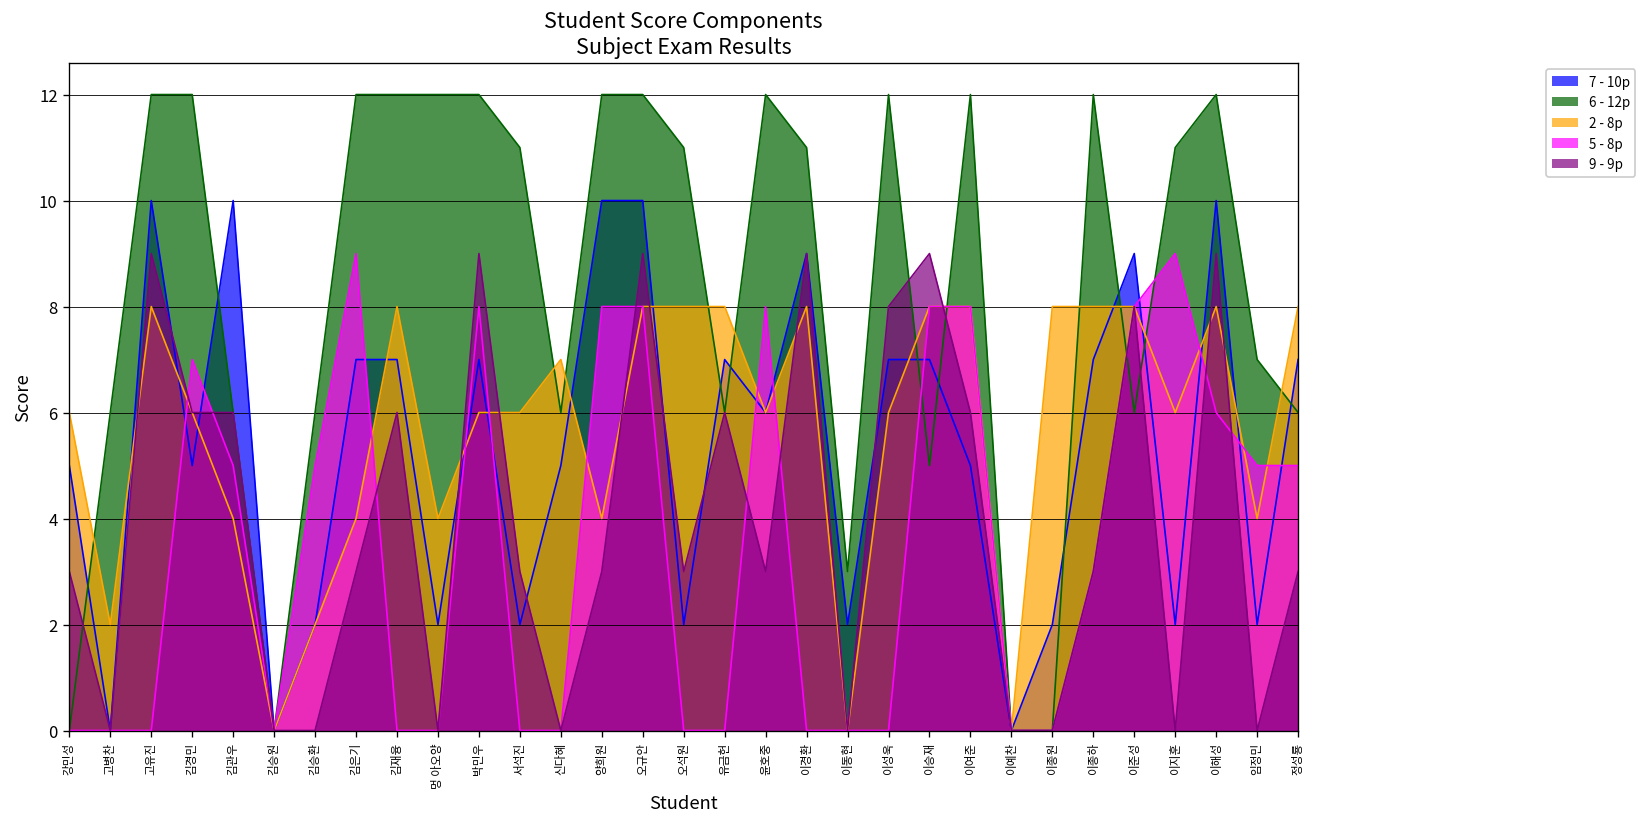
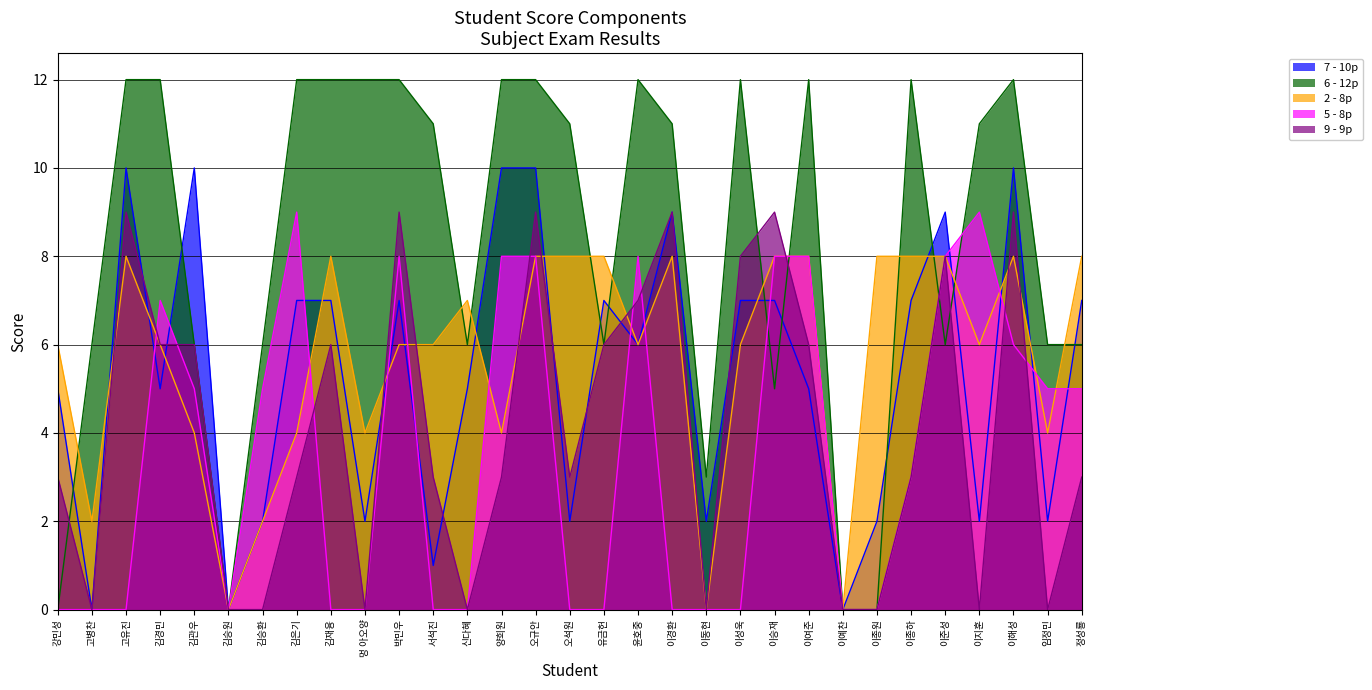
  {
    "7 - 10p": {
      "강민성": 5,
      "고유진": 10,
      "김경민": 5,
      "김관우": 10,
      "김은기": 7,
      "김재융": 7,
      "멍 아오양": 2,
      "박민우": 7,
-     "서석진": 2,
+     "서석진": 1,
      "신다혜": 5,
      "양희원": 10,
      "오규안": 10,
      "오석원": 2,
      "유금헌": 7,
      "이동현": 2,
      "이성욱": 7,
      "이승재": 7,
      "이여준": 5,
      "이종원": 2,
      "이종하": 7,
      "이준성": 9,
      "이지훈": 2,
      "이해성": 10,
      "임정민": 2,
      "정성룡": 7
    },
    "6 - 12p": {
      "고병찬": 6,
      "고유진": 12,
      "김경민": 12,
      "김승환": 6,
      "김은기": 12,
      "김재융": 12,
      "멍 아오양": 12,
      "박민우": 12,
      "서석진": 11,
      "신다혜": 6,
      "양희원": 12,
      "오규안": 12,
      "오석원": 11,
      "윤호중": 12,
      "이경환": 11,
      "이동현": 3,
      "이성욱": 12,
      "이승재": 5,
      "이여준": 12,
      "이종하": 12,
      "이준성": 6,
      "이지훈": 11,
      "이해성": 12,
-     "임정민": 7,
+     "임정민": 6,
      "정성룡": 6
    },
    "2 - 8p": {
      "강민성": 6,
      "고병찬": 2,
      "고유진": 8,
      "김관우": 4,
      "김은기": 4,
      "김재융": 8,
      "멍 아오양": 4,
      "박민우": 6,
      "서석진": 6,
      "신다혜": 7,
      "양희원": 4,
      "오석원": 8,
      "유금헌": 8,
      "이경환": 8,
      "이성욱": 6,
      "이종원": 8,
      "이종하": 8,
      "이지훈": 6,
      "이해성": 8,
      "임정민": 4,
      "정성룡": 8
    },
    "5 - 8p": {
      "고유진": 0,
      "김경민": 7,
      "김관우": 5,
      "김승환": 5,
      "김은기": 9,
      "김재융": 0,
      "박민우": 8,
      "서석진": 0,
      "양희원": 8,
      "오석원": 0,
      "유금헌": 0,
      "윤호중": 8,
      "이경환": 0,
      "이성욱": 0,
      "이지훈": 9,
      "이해성": 6,
      "임정민": 5,
      "정성룡": 5
    },
    "9 - 9p": {
      "강민성": 3,
      "고유진": 9,
      "김승환": 0,
      "김은기": 3,
      "김재융": 6,
      "박민우": 9,
      "서석진": 3,
      "양희원": 3,
      "오규안": 9,
      "오석원": 3,
-     "윤호중": 3,
+     "윤호중": 7,
      "이성욱": 8,
      "이승재": 9,
      "이여준": 6,
      "이지훈": 0,
      "이해성": 9,
      "임정민": 0,
      "정성룡": 3
    }
  }
